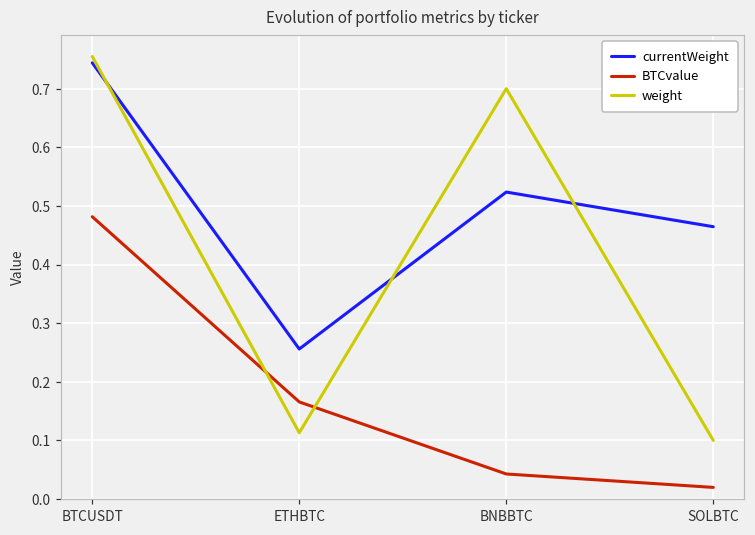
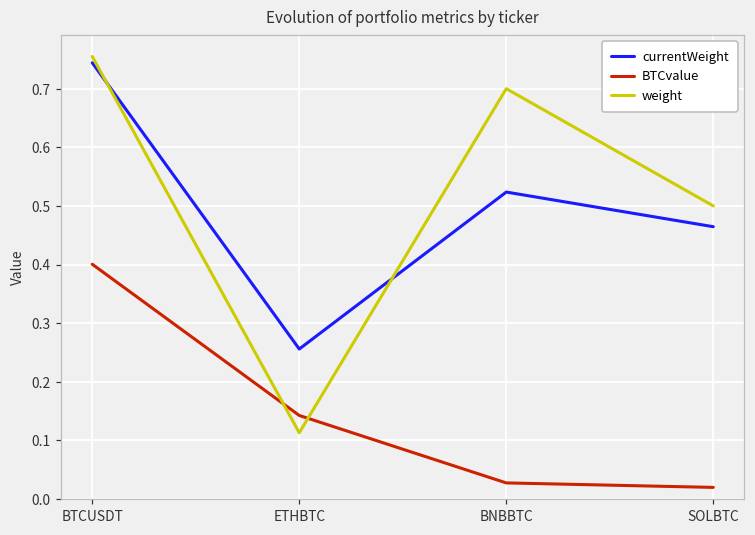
  {
    "currentWeight": {
      "BTCUSDT": 0.74,
      "ETHBTC": 0.26,
      "BNBBTC": 0.52,
      "SOLBTC": 0.46
    },
    "BTCvalue": {
-     "BTCUSDT": 0.48,
-     "ETHBTC": 0.17,
-     "BNBBTC": 0.04,
+     "BTCUSDT": 0.40,
+     "ETHBTC": 0.14,
+     "BNBBTC": 0.03,
      "SOLBTC": 0.02
    },
    "weight": {
      "BTCUSDT": 0.75,
      "ETHBTC": 0.11,
      "BNBBTC": 0.7,
-     "SOLBTC": 0.1
+     "SOLBTC": 0.5
    }
  }
